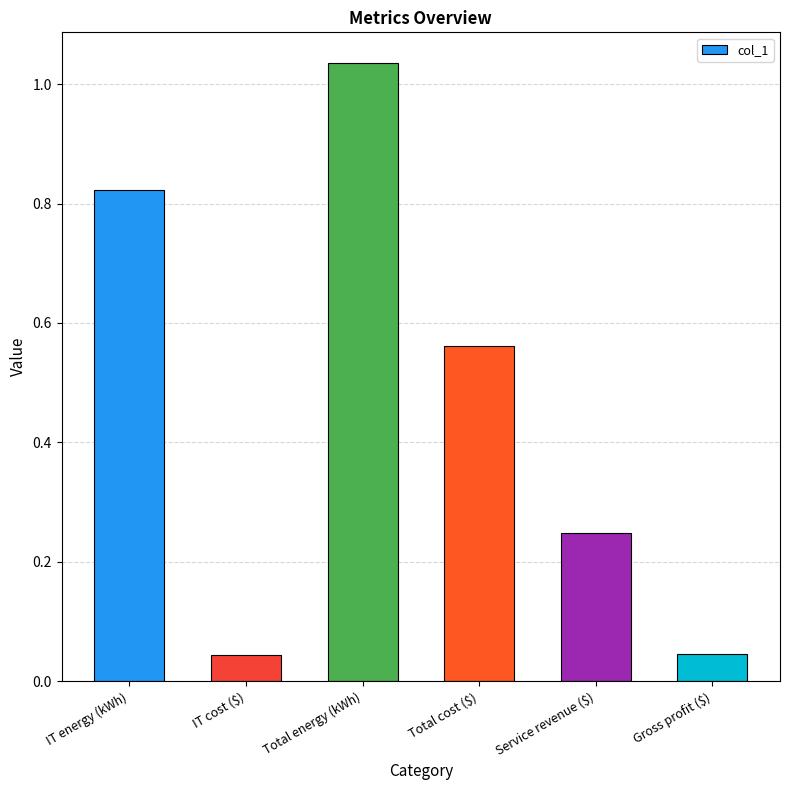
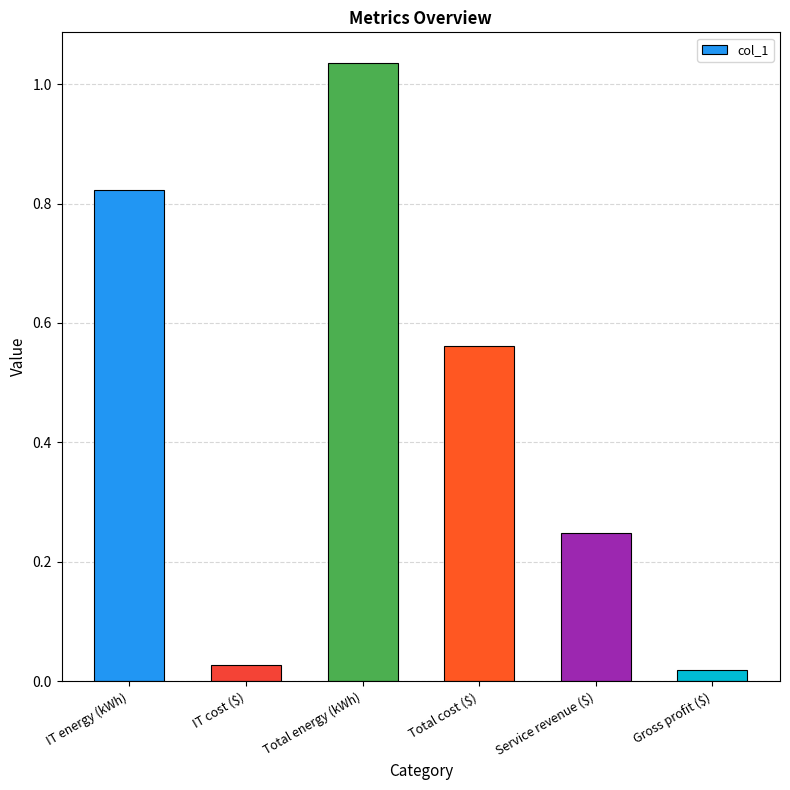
  {
    "IT energy (kWh)": 0.82,
-   "IT cost ($)": 0.04,
+   "IT cost ($)": 0.03,
    "Total energy (kWh)": 1.03,
    "Total cost ($)": 0.56,
    "Service revenue ($)": 0.25,
-   "Gross profit ($)": 0.05
+   "Gross profit ($)": 0.02
  }
